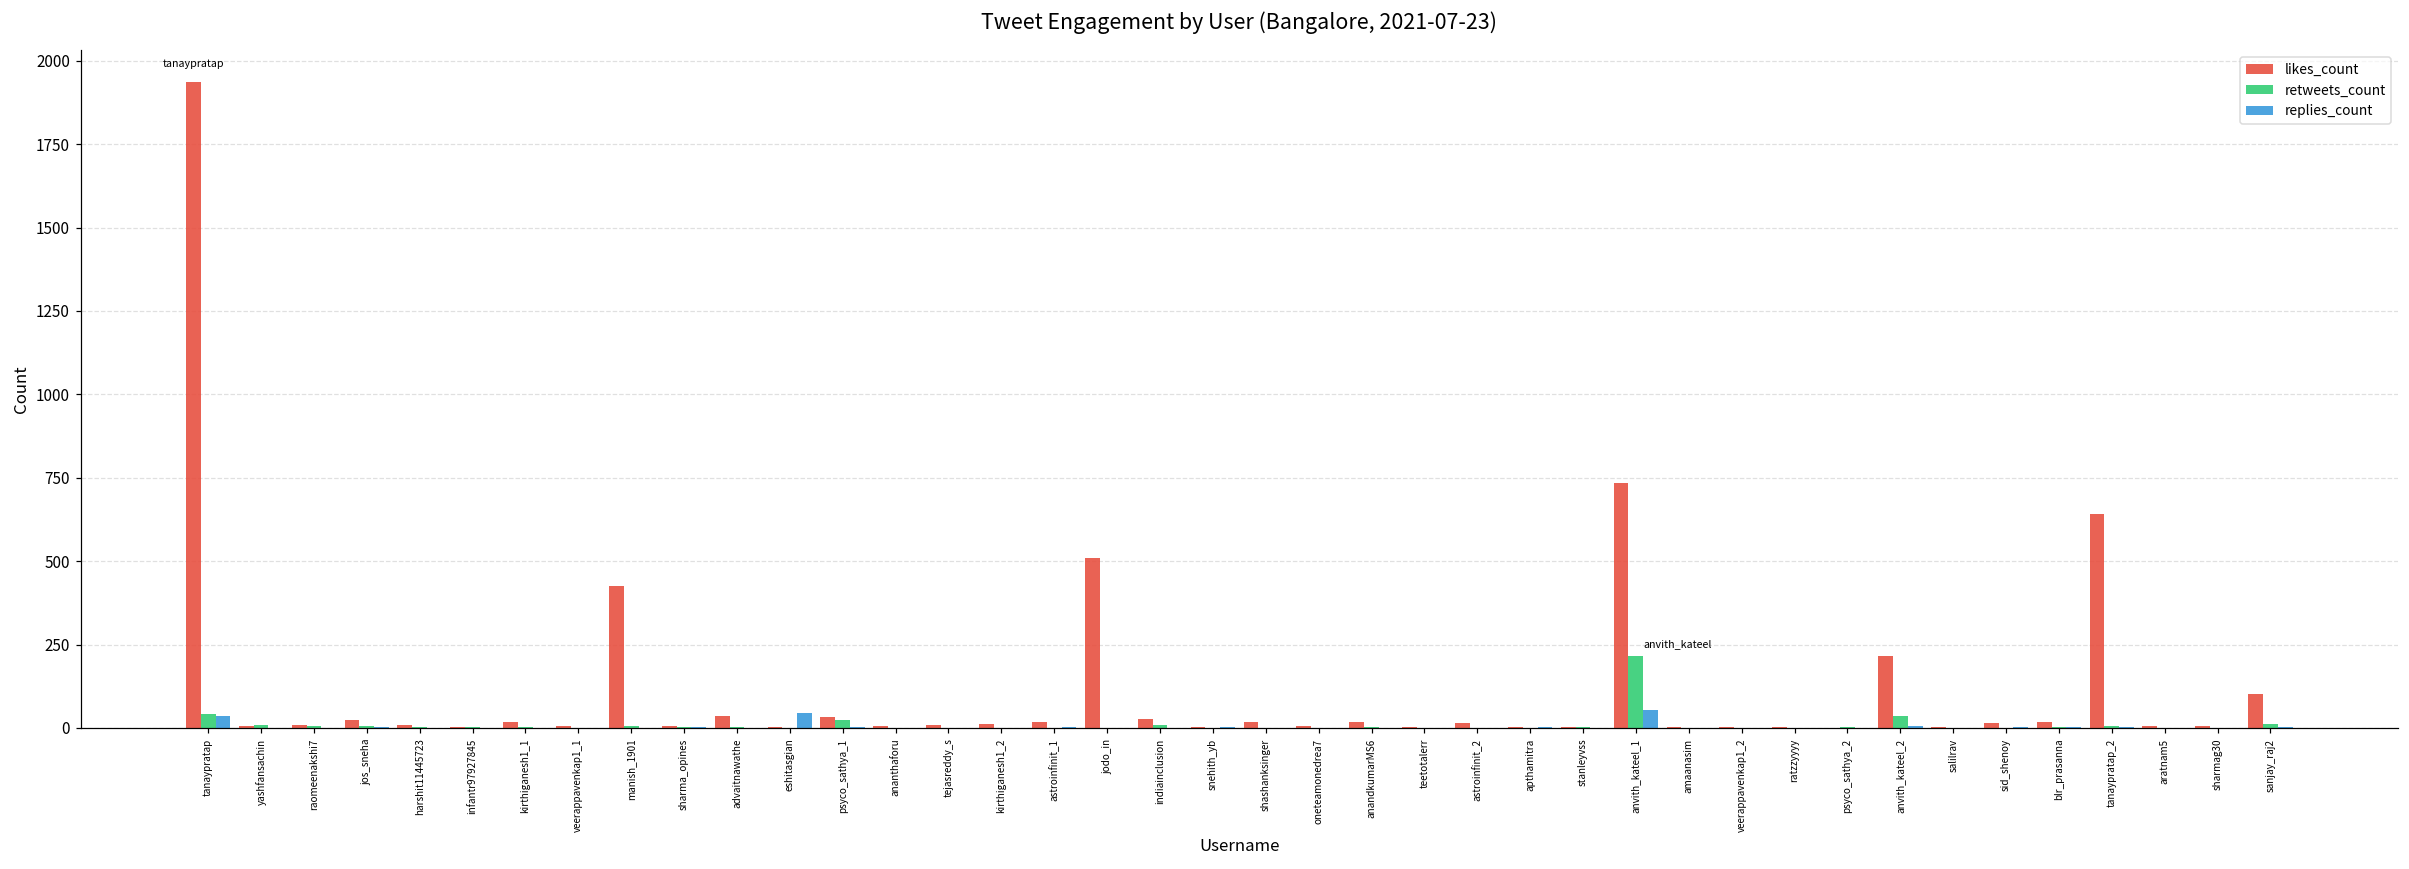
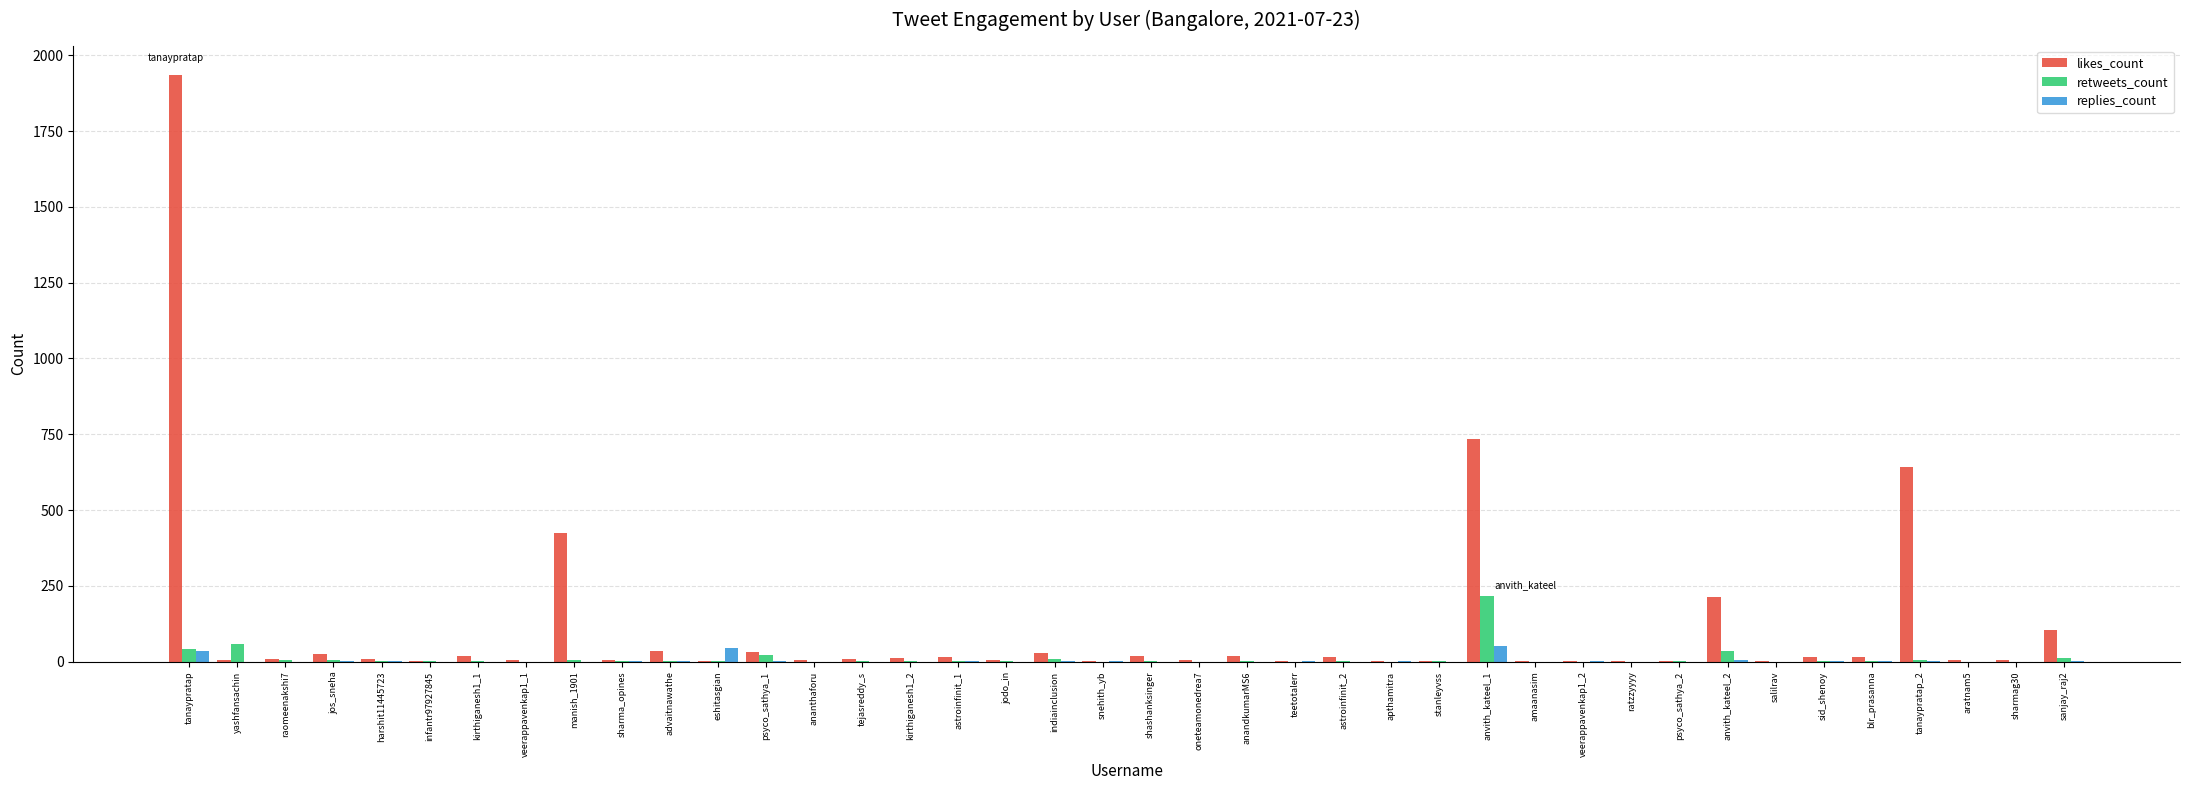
  {
    "likes_count": {
      "tanaypratap": 1940,
      "jos_sneha": 20,
      "harshit11445723": 10,
      "kirthiganesh1_1": 20,
      "manish_1901": 420,
      "advaitnawathe": 40,
      "psyco_sathya_1": 30,
      "kirthiganesh1_2": 10,
      "astroinfinit_1": 20,
-     "jodo_in": 510,
+     "jodo_in": 10,
      "indiainclusion": 30,
      "shashanksinger": 20,
      "anandkumarMS6": 20,
      "astroinfinit_2": 20,
      "anvith_kateel_1": 740,
      "anvith_kateel_2": 220,
      "sid_shenoy": 20,
      "blr_prasanna": 20,
      "tanaypratap_2": 640,
      "sanjay_raj2": 100
    },
    "retweets_count": {
      "tanaypratap": 40,
-     "yashfansachin": 10,
+     "yashfansachin": 60,
      "veerappavenkap1_1": 0,
      "psyco_sathya_1": 20,
      "ananthaforu": 0,
      "indiainclusion": 10,
      "snehith_yb": 0,
      "oneteamonedrea7": 0,
      "teetotalerr": 0,
      "apthamitra": 0,
      "anvith_kateel_1": 220,
      "amaanasim": 0,
      "veerappavenkap1_2": 0,
      "ratzzyyyy": 0,
      "anvith_kateel_2": 40,
      "salilrav": 0,
      "aratnam5": 0,
      "sharmag30": 0,
      "sanjay_raj2": 10
    },
    "replies_count": {
      "tanaypratap": 40,
      "yashfansachin": 0,
      "raomeenakshi7": 0,
      "infantr97927845": 0,
      "kirthiganesh1_1": 0,
      "veerappavenkap1_1": 0,
      "manish_1901": 0,
      "eshitasgian": 50,
      "ananthaforu": 0,
      "tejasreddy_s": 0,
      "kirthiganesh1_2": 0,
      "jodo_in": 0,
      "shashanksinger": 0,
      "oneteamonedrea7": 0,
      "anandkumarMS6": 0,
      "astroinfinit_2": 0,
      "stanleyvss": 0,
      "anvith_kateel_1": 50,
      "amaanasim": 0,
      "ratzzyyyy": 0,
      "psyco_sathya_2": 0,
      "salilrav": 0,
      "aratnam5": 0,
      "sharmag30": 0
    }
  }
